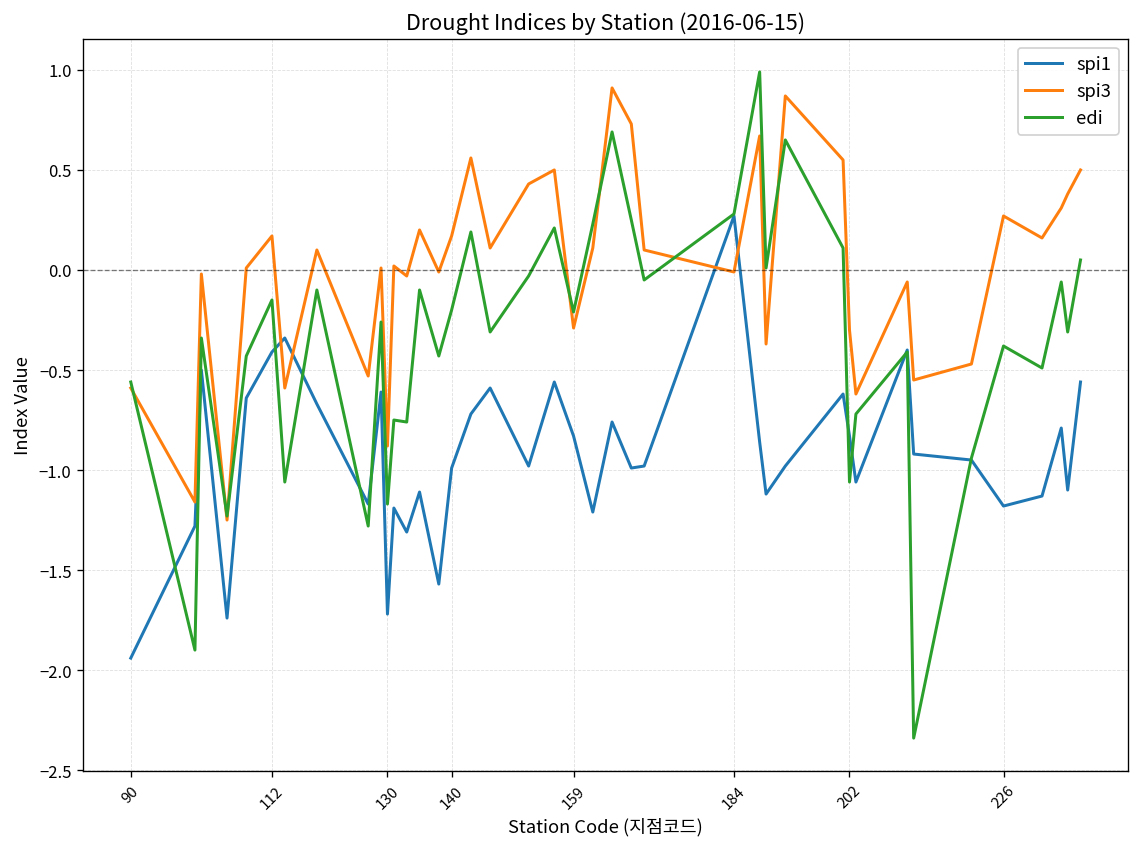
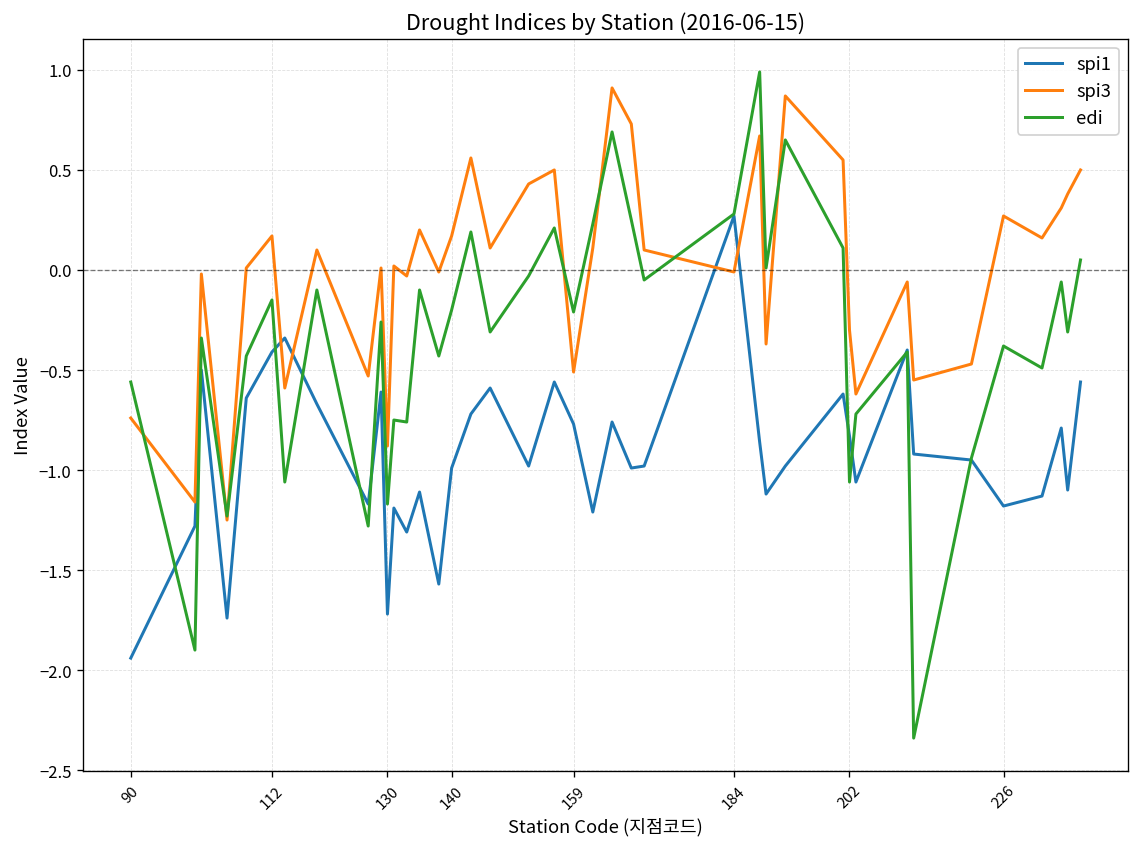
  {
    "spi1": {
      "90": -1.94,
      "112": -0.41,
      "130": -1.72,
      "140": -0.99,
-     "159": -0.83,
+     "159": -0.77,
      "202": -0.83,
      "226": -1.18
    },
    "spi3": {
-     "90": -0.59,
+     "90": -0.74,
      "112": 0.17,
      "130": -0.88,
      "140": 0.17,
-     "159": -0.29,
+     "159": -0.51,
      "184": -0.01,
      "202": -0.30,
      "226": 0.27
    },
    "edi": {
      "90": -0.56,
      "112": -0.15,
      "130": -1.17,
      "140": -0.20,
      "159": -0.21,
      "202": -1.06,
      "226": -0.38
    }
  }
